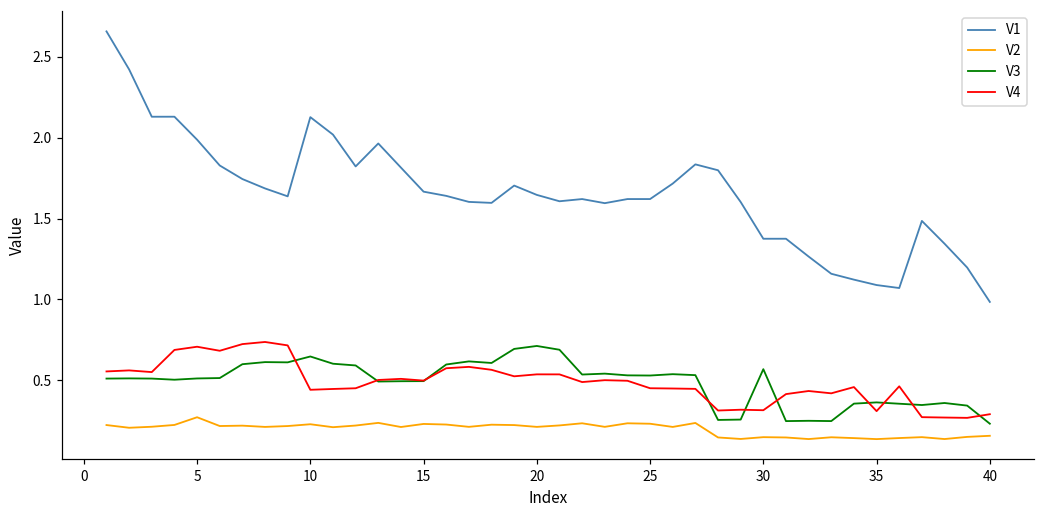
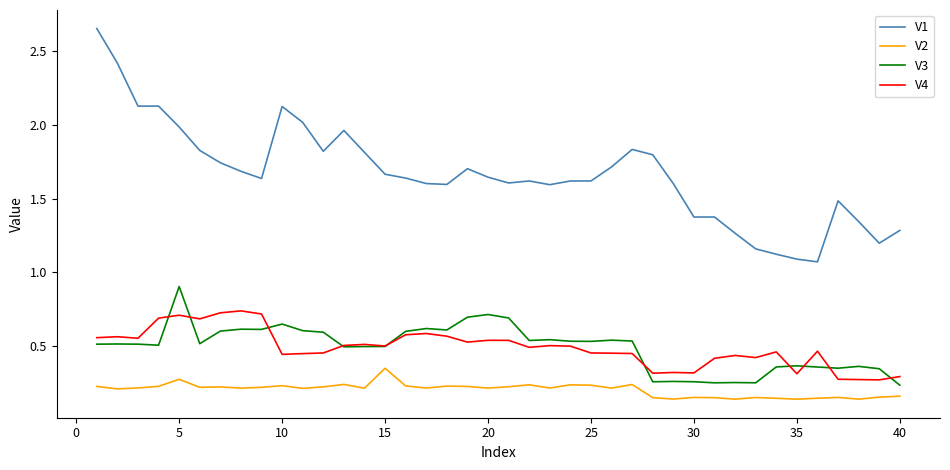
  {
    "V1": {
      "5": 1.99,
      "10": 2.13,
      "15": 1.67,
      "20": 1.65,
      "25": 1.62,
      "30": 1.38,
      "35": 1.09,
-     "40": 0.99
+     "40": 1.28
    },
    "V2": {
      "5": 0.27,
      "10": 0.23,
-     "15": 0.23,
+     "15": 0.35,
      "20": 0.21,
      "25": 0.23,
      "30": 0.15,
      "35": 0.14,
      "40": 0.16
    },
    "V3": {
-     "5": 0.51,
+     "5": 0.90,
      "10": 0.65,
      "20": 0.71,
      "25": 0.53,
-     "30": 0.57,
+     "30": 0.26,
      "35": 0.36,
      "40": 0.23
    },
    "V4": {
      "5": 0.71,
      "10": 0.44,
      "20": 0.54,
      "25": 0.45,
      "30": 0.32,
      "35": 0.31,
      "40": 0.29
    }
  }
